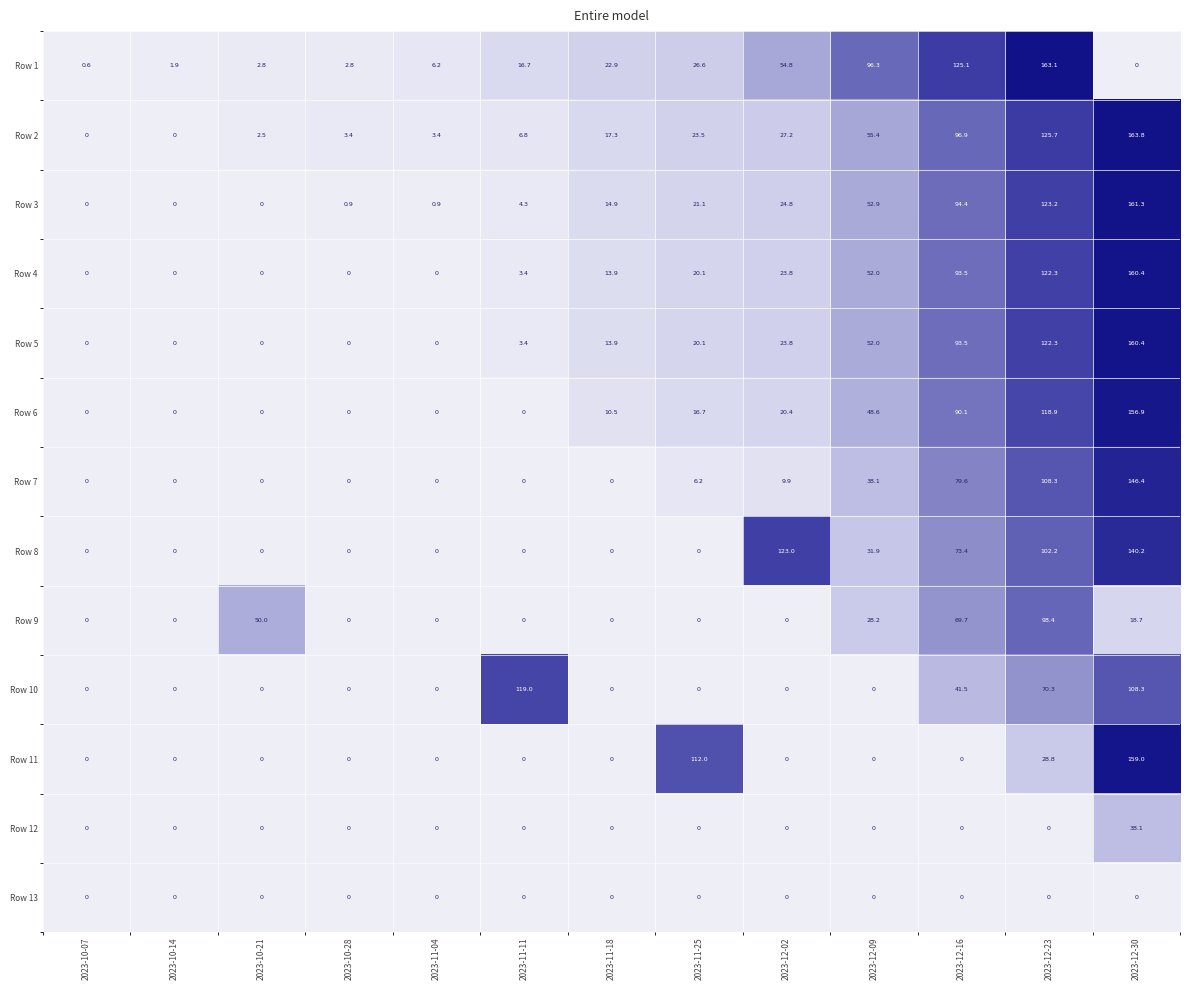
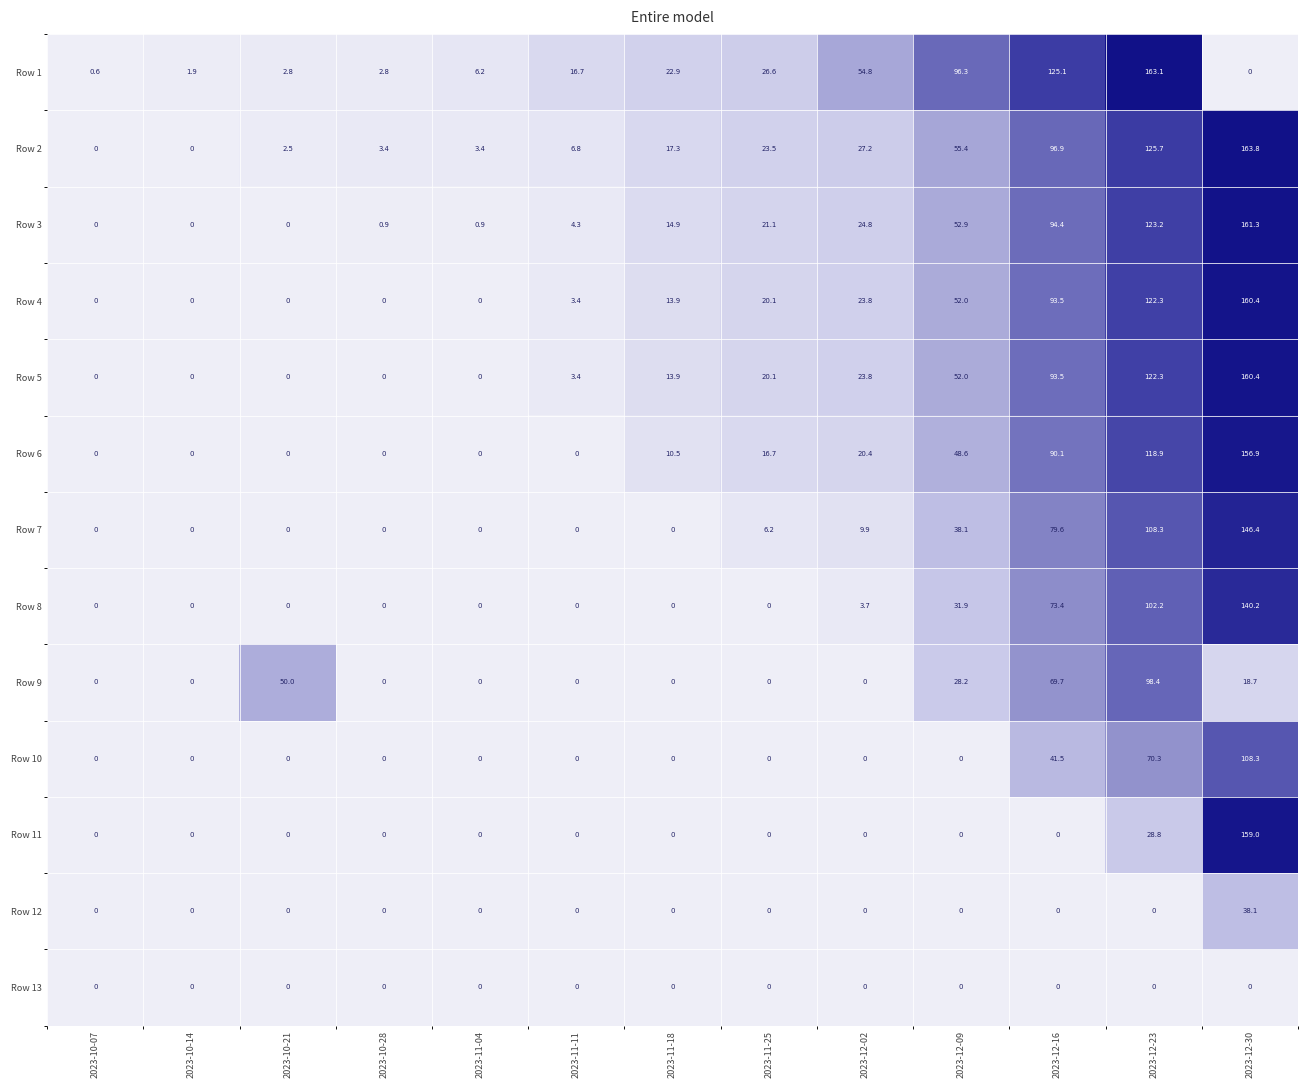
  {
    "Row 1": {
      "2023-10-07": 0.6,
      "2023-10-14": 1.9,
      "2023-10-21": 2.8,
      "2023-10-28": 2.8,
      "2023-11-04": 6.2,
      "2023-11-11": 16.7,
      "2023-11-18": 22.9,
      "2023-11-25": 26.6,
      "2023-12-02": 54.8,
      "2023-12-09": 96.3,
      "2023-12-16": 125.1,
      "2023-12-23": 163.1,
      "2023-12-30": 0
    },
    "Row 2": {
      "2023-10-07": 0,
      "2023-10-14": 0,
      "2023-10-21": 2.5,
      "2023-10-28": 3.4,
      "2023-11-04": 3.4,
      "2023-11-11": 6.8,
      "2023-11-18": 17.3,
      "2023-11-25": 23.5,
      "2023-12-02": 27.2,
      "2023-12-09": 55.4,
      "2023-12-16": 96.9,
      "2023-12-23": 125.7,
      "2023-12-30": 163.8
    },
    "Row 3": {
      "2023-10-07": 0,
      "2023-10-14": 0,
      "2023-10-21": 0,
      "2023-10-28": 0.9,
      "2023-11-04": 0.9,
      "2023-11-11": 4.3,
      "2023-11-18": 14.9,
      "2023-11-25": 21.1,
      "2023-12-02": 24.8,
      "2023-12-09": 52.9,
      "2023-12-16": 94.4,
      "2023-12-23": 123.2,
      "2023-12-30": 161.3
    },
    "Row 4": {
      "2023-10-07": 0,
      "2023-10-14": 0,
      "2023-10-21": 0,
      "2023-10-28": 0,
      "2023-11-04": 0,
      "2023-11-11": 3.4,
      "2023-11-18": 13.9,
      "2023-11-25": 20.1,
      "2023-12-02": 23.8,
      "2023-12-09": 52.0,
      "2023-12-16": 93.5,
      "2023-12-23": 122.3,
      "2023-12-30": 160.4
    },
    "Row 5": {
      "2023-10-07": 0,
      "2023-10-14": 0,
      "2023-10-21": 0,
      "2023-10-28": 0,
      "2023-11-04": 0,
      "2023-11-11": 3.4,
      "2023-11-18": 13.9,
      "2023-11-25": 20.1,
      "2023-12-02": 23.8,
      "2023-12-09": 52.0,
      "2023-12-16": 93.5,
      "2023-12-23": 122.3,
      "2023-12-30": 160.4
    },
    "Row 6": {
      "2023-10-07": 0,
      "2023-10-14": 0,
      "2023-10-21": 0,
      "2023-10-28": 0,
      "2023-11-04": 0,
      "2023-11-11": 0,
      "2023-11-18": 10.5,
      "2023-11-25": 16.7,
      "2023-12-02": 20.4,
      "2023-12-09": 48.6,
      "2023-12-16": 90.1,
      "2023-12-23": 118.9,
      "2023-12-30": 156.9
    },
    "Row 7": {
      "2023-10-07": 0,
      "2023-10-14": 0,
      "2023-10-21": 0,
      "2023-10-28": 0,
      "2023-11-04": 0,
      "2023-11-11": 0,
      "2023-11-18": 0,
      "2023-11-25": 6.2,
      "2023-12-02": 9.9,
      "2023-12-09": 38.1,
      "2023-12-16": 79.6,
      "2023-12-23": 108.3,
      "2023-12-30": 146.4
    },
    "Row 8": {
      "2023-10-07": 0,
      "2023-10-14": 0,
      "2023-10-21": 0,
      "2023-10-28": 0,
      "2023-11-04": 0,
      "2023-11-11": 0,
      "2023-11-18": 0,
      "2023-11-25": 0,
-     "2023-12-02": 123.0,
+     "2023-12-02": 3.7,
      "2023-12-09": 31.9,
      "2023-12-16": 73.4,
      "2023-12-23": 102.2,
      "2023-12-30": 140.2
    },
    "Row 9": {
      "2023-10-07": 0,
      "2023-10-14": 0,
      "2023-10-21": 50.0,
      "2023-10-28": 0,
      "2023-11-04": 0,
      "2023-11-11": 0,
      "2023-11-18": 0,
      "2023-11-25": 0,
      "2023-12-02": 0,
      "2023-12-09": 28.2,
      "2023-12-16": 69.7,
      "2023-12-23": 98.4,
      "2023-12-30": 18.7
    },
    "Row 10": {
      "2023-10-07": 0,
      "2023-10-14": 0,
      "2023-10-21": 0,
      "2023-10-28": 0,
      "2023-11-04": 0,
-     "2023-11-11": 119.0,
+     "2023-11-11": 0,
      "2023-11-18": 0,
      "2023-11-25": 0,
      "2023-12-02": 0,
      "2023-12-09": 0,
      "2023-12-16": 41.5,
      "2023-12-23": 70.3,
      "2023-12-30": 108.3
    },
    "Row 11": {
      "2023-10-07": 0,
      "2023-10-14": 0,
      "2023-10-21": 0,
      "2023-10-28": 0,
      "2023-11-04": 0,
      "2023-11-11": 0,
      "2023-11-18": 0,
-     "2023-11-25": 112.0,
+     "2023-11-25": 0,
      "2023-12-02": 0,
      "2023-12-09": 0,
      "2023-12-16": 0,
      "2023-12-23": 28.8,
      "2023-12-30": 159.0
    },
    "Row 12": {
      "2023-10-07": 0,
      "2023-10-14": 0,
      "2023-10-21": 0,
      "2023-10-28": 0,
      "2023-11-04": 0,
      "2023-11-11": 0,
      "2023-11-18": 0,
      "2023-11-25": 0,
      "2023-12-02": 0,
      "2023-12-09": 0,
      "2023-12-16": 0,
      "2023-12-23": 0,
      "2023-12-30": 38.1
    },
    "Row 13": {
      "2023-10-07": 0,
      "2023-10-14": 0,
      "2023-10-21": 0,
      "2023-10-28": 0,
      "2023-11-04": 0,
      "2023-11-11": 0,
      "2023-11-18": 0,
      "2023-11-25": 0,
      "2023-12-02": 0,
      "2023-12-09": 0,
      "2023-12-16": 0,
      "2023-12-23": 0,
      "2023-12-30": 0
    }
  }
